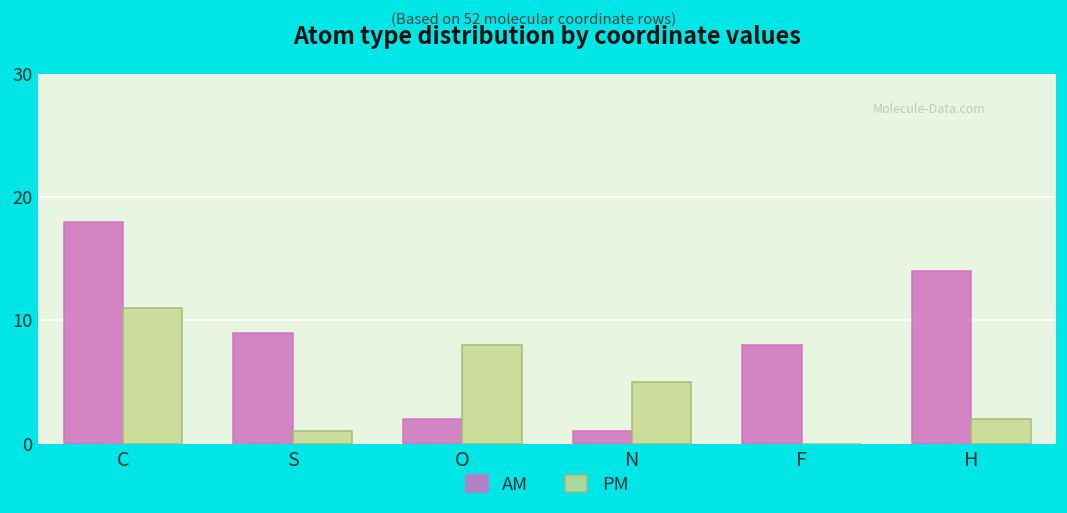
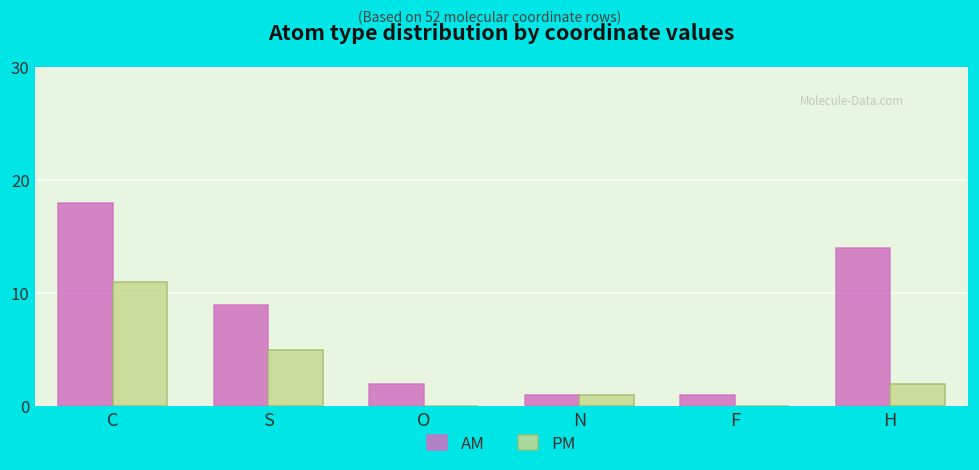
  {
    "AM": {
      "C": 18,
      "S": 9,
      "O": 2,
      "N": 1,
-     "F": 8,
+     "F": 1,
      "H": 14
    },
    "PM": {
      "C": 11,
-     "S": 1,
-     "O": 8,
-     "N": 5,
+     "S": 5,
+     "O": 0,
+     "N": 1,
      "F": 0,
      "H": 2
    }
  }
